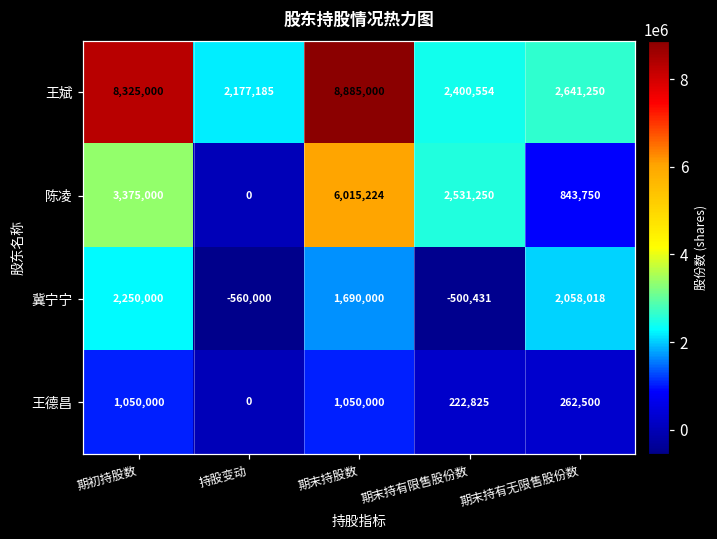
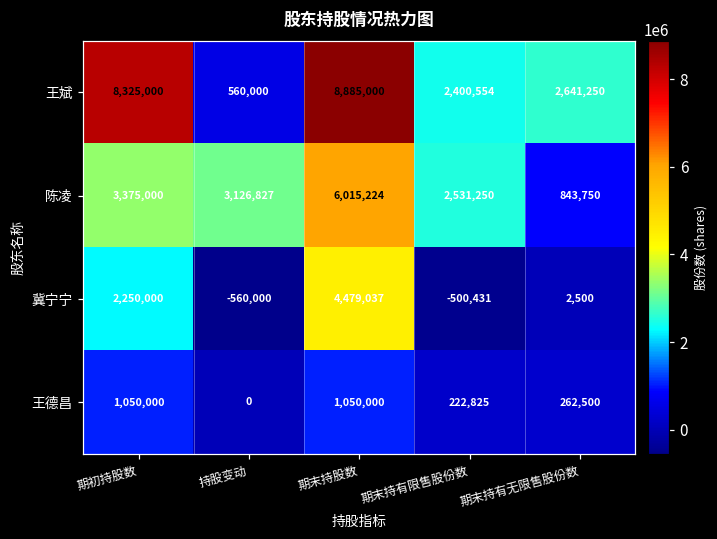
  {
    "王斌": {
      "期初持股数": "8,325,000",
-     "持股变动": "2,177,185",
+     "持股变动": "560,000",
      "期末持股数": "8,885,000",
      "期末持有限售股份数": "2,400,554",
      "期末持有无限售股份数": "2,641,250"
    },
    "陈凌": {
      "期初持股数": "3,375,000",
-     "持股变动": "0",
+     "持股变动": "3,126,827",
      "期末持股数": "6,015,224",
      "期末持有限售股份数": "2,531,250",
      "期末持有无限售股份数": "843,750"
    },
    "冀宁宁": {
      "期初持股数": "2,250,000",
      "持股变动": "-560,000",
-     "期末持股数": "1,690,000",
+     "期末持股数": "4,479,037",
      "期末持有限售股份数": "-500,431",
-     "期末持有无限售股份数": "2,058,018"
+     "期末持有无限售股份数": "2,500"
    },
    "王德昌": {
      "期初持股数": "1,050,000",
      "持股变动": "0",
      "期末持股数": "1,050,000",
      "期末持有限售股份数": "222,825",
      "期末持有无限售股份数": "262,500"
    }
  }
